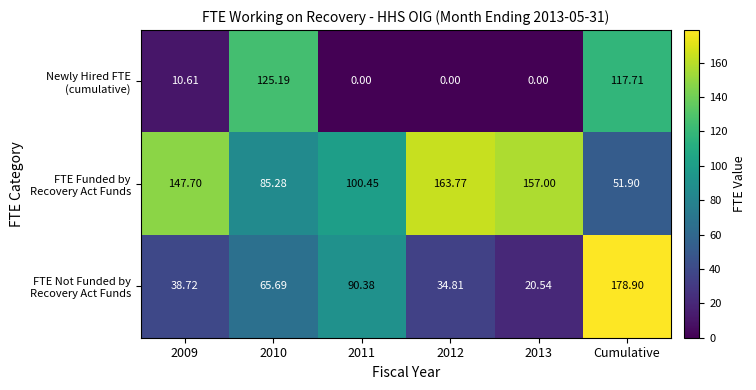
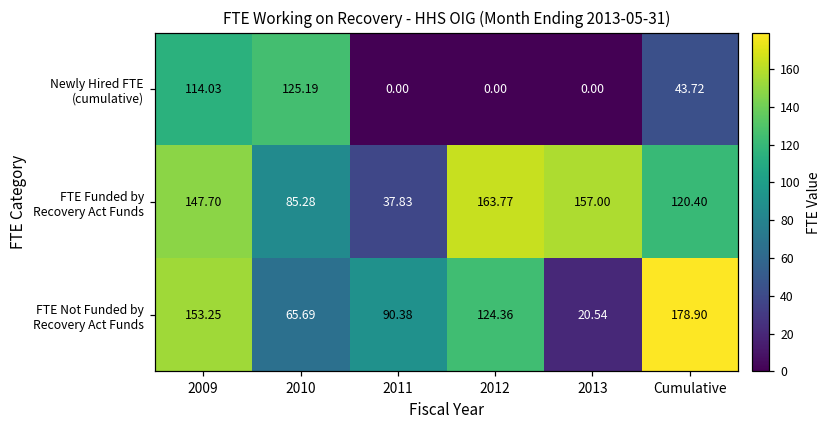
  {
    "Newly Hired FTE (cumulative)": {
-     "2009": 10.61,
+     "2009": 114.03,
      "2010": 125.19,
      "2011": 0.00,
      "2012": 0.00,
      "2013": 0.00,
-     "Cumulative": 117.71
+     "Cumulative": 43.72
    },
    "FTE Funded by Recovery Act Funds": {
      "2009": 147.70,
      "2010": 85.28,
-     "2011": 100.45,
+     "2011": 37.83,
      "2012": 163.77,
      "2013": 157.00,
-     "Cumulative": 51.90
+     "Cumulative": 120.40
    },
    "FTE Not Funded by Recovery Act Funds": {
-     "2009": 38.72,
+     "2009": 153.25,
      "2010": 65.69,
      "2011": 90.38,
-     "2012": 34.81,
+     "2012": 124.36,
      "2013": 20.54,
      "Cumulative": 178.90
    }
  }
